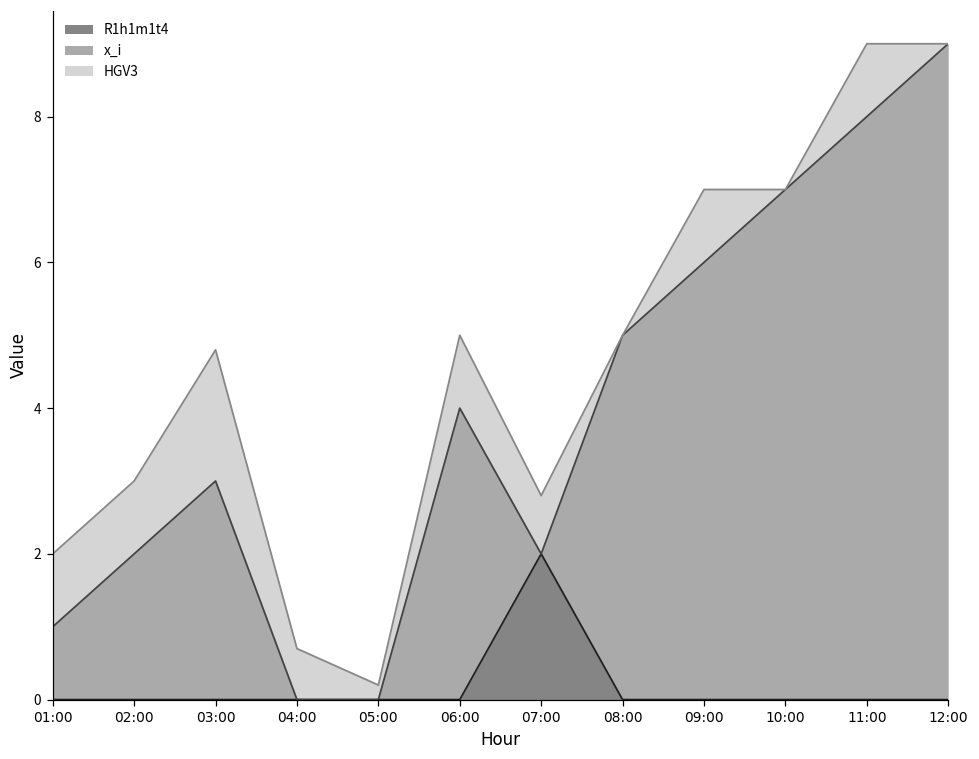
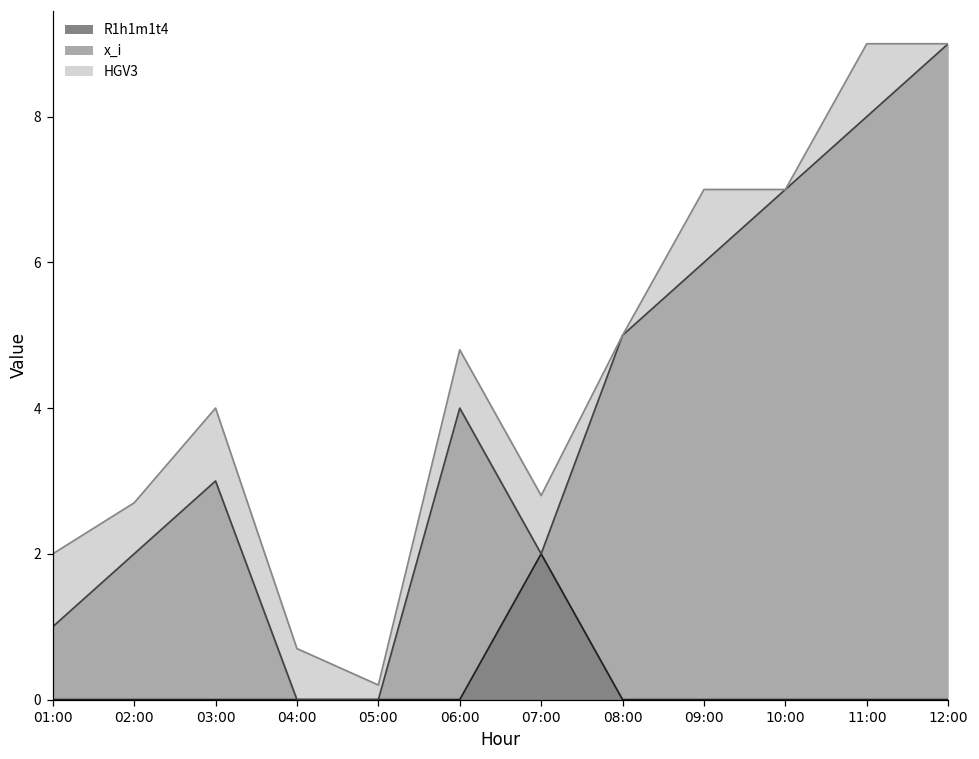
  {
    "HGV3": {
      "01:00": 1.0,
-     "02:00": 1.0,
-     "03:00": 1.8,
+     "02:00": 0.7,
+     "03:00": 1.0,
      "04:00": 0.7,
      "05:00": 0.2,
-     "06:00": 1.0,
+     "06:00": 0.8,
      "07:00": 0.8,
      "09:00": 1.0,
      "11:00": 1.0
    }
  }
